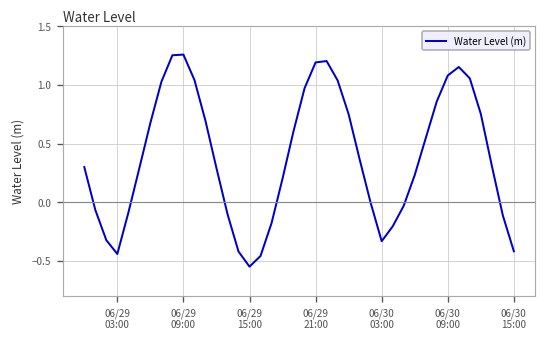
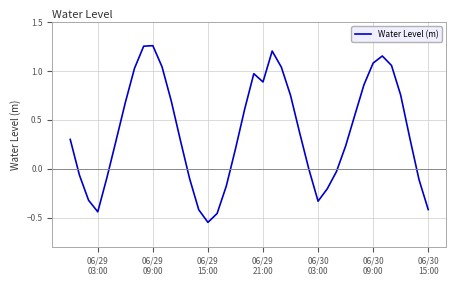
  {
    "06/29 03:00": -0.4,
    "06/29 09:00": 1.3,
    "06/29 15:00": -0.5,
-   "06/29 21:00": 1.2,
+   "06/29 21:00": 0.9,
    "06/30 03:00": -0.3,
    "06/30 09:00": 1.1,
    "06/30 15:00": -0.4
  }
